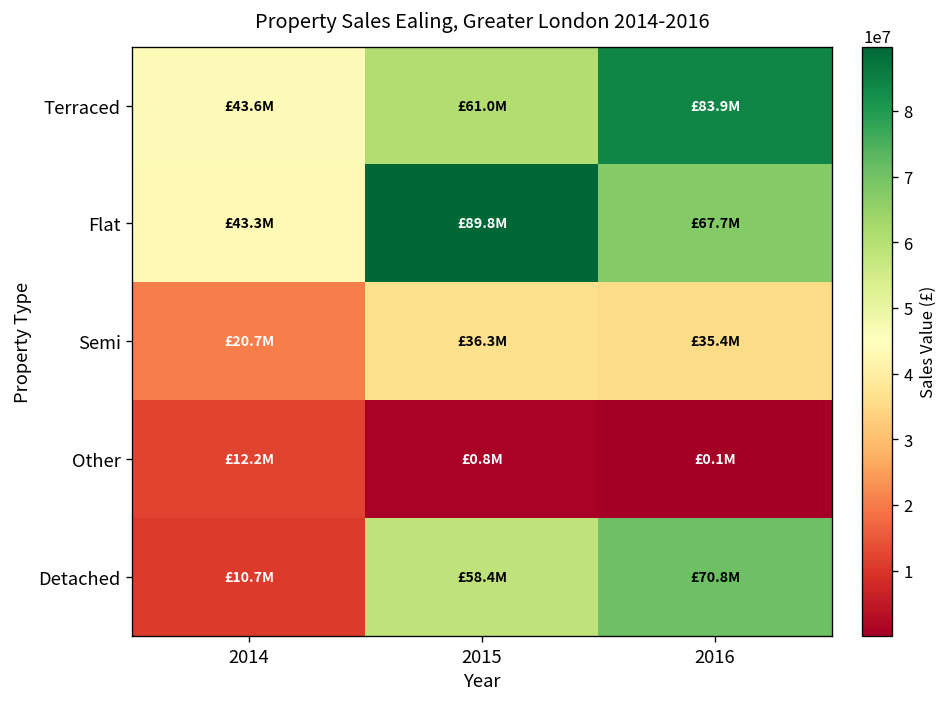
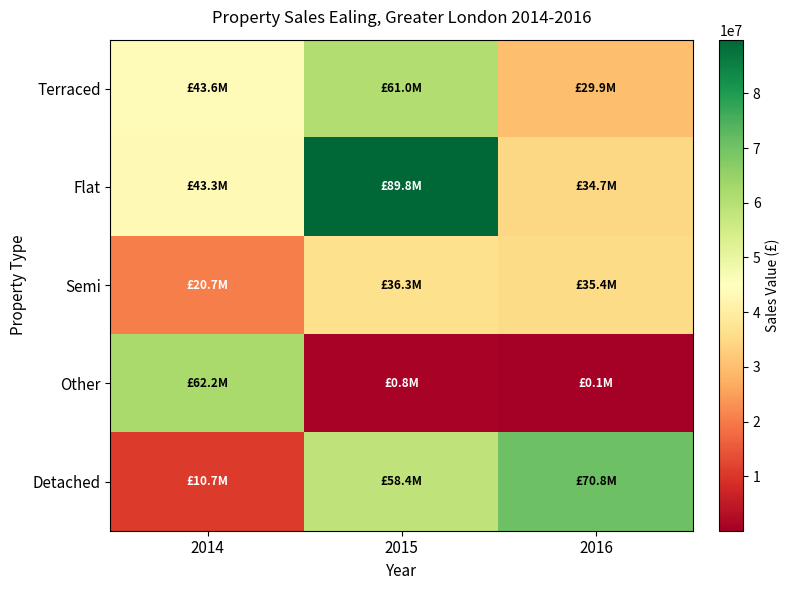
  {
    "Terraced": {
      "2014": "£43.6M",
      "2015": "£61.0M",
-     "2016": "£83.9M"
+     "2016": "£29.9M"
    },
    "Flat": {
      "2014": "£43.3M",
      "2015": "£89.8M",
-     "2016": "£67.7M"
+     "2016": "£34.7M"
    },
    "Semi": {
      "2014": "£20.7M",
      "2015": "£36.3M",
      "2016": "£35.4M"
    },
    "Other": {
-     "2014": "£12.2M",
+     "2014": "£62.2M",
      "2015": "£0.8M",
      "2016": "£0.1M"
    },
    "Detached": {
      "2014": "£10.7M",
      "2015": "£58.4M",
      "2016": "£70.8M"
    }
  }
